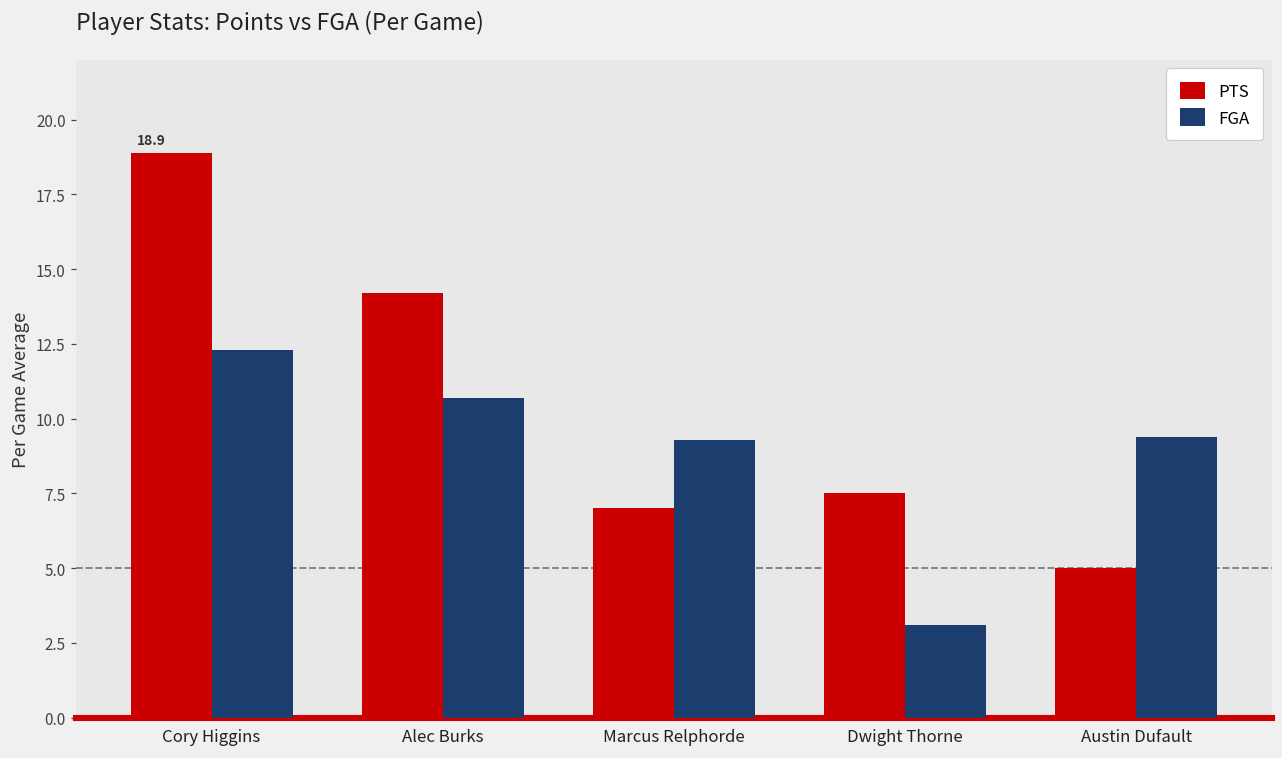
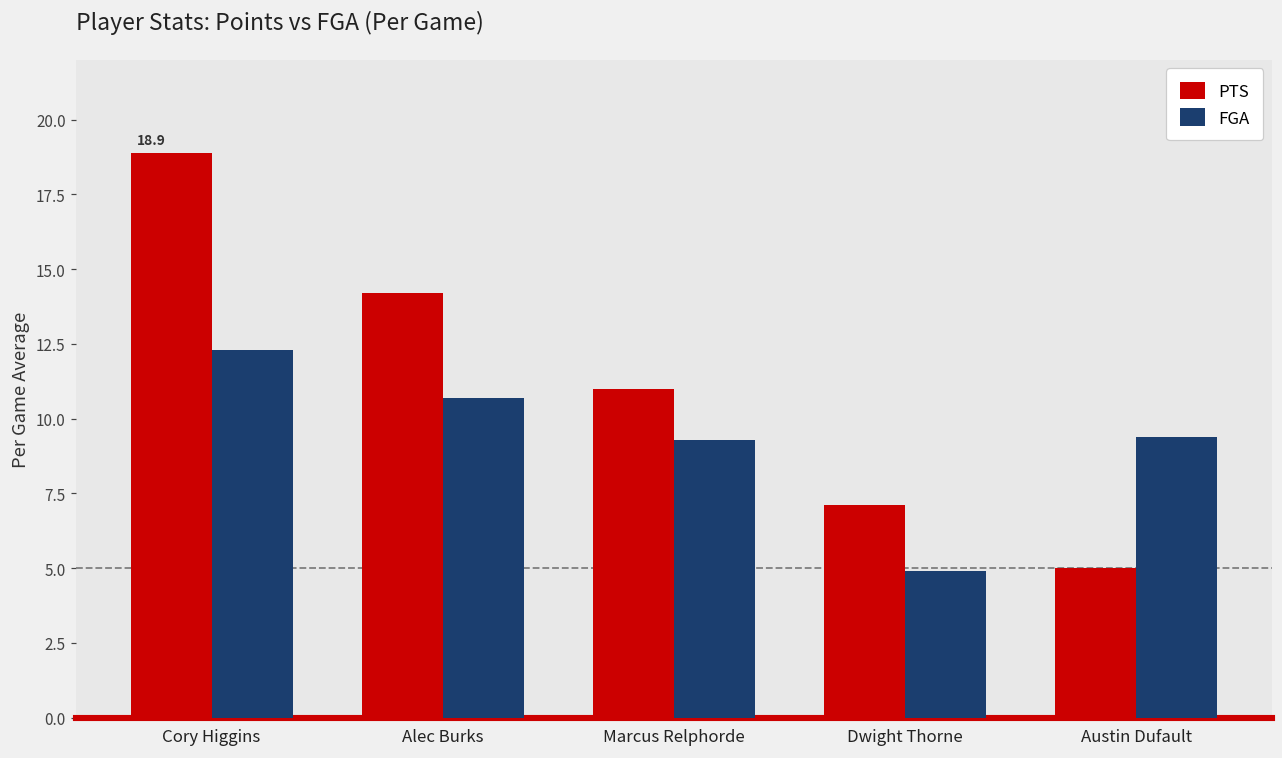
  {
    "PTS": {
      "Alec Burks": 14.2,
-     "Marcus Relphorde": 7,
-     "Dwight Thorne": 7.5,
+     "Marcus Relphorde": 11,
+     "Dwight Thorne": 7.1,
      "Austin Dufault": 5.0
    },
    "FGA": {
      "Cory Higgins": 12.3,
      "Alec Burks": 10.7,
      "Marcus Relphorde": 9.3,
-     "Dwight Thorne": 3.1,
+     "Dwight Thorne": 4.9,
      "Austin Dufault": 9.4
    }
  }
